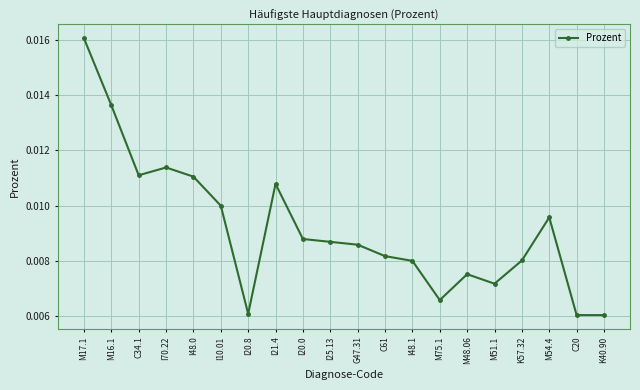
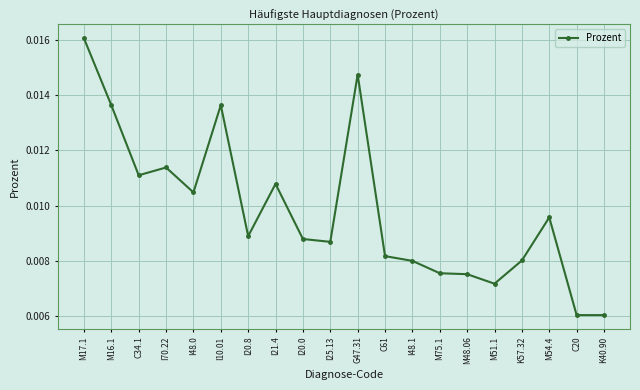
  {
    "M17.1": 0.0161,
    "M16.1": 0.0136,
    "C34.1": 0.0111,
    "I70.22": 0.0114,
-   "I48.0": 0.0110,
-   "I10.01": 0.0100,
-   "I20.8": 0.0061,
+   "I48.0": 0.0105,
+   "I10.01": 0.0136,
+   "I20.8": 0.0089,
    "I21.4": 0.0108,
    "I20.0": 0.0088,
    "I25.13": 0.0087,
-   "G47.31": 0.0086,
+   "G47.31": 0.0148,
    "C61": 0.0082,
    "I48.1": 0.0080,
-   "M75.1": 0.0066,
+   "M75.1": 0.0075,
    "M48.06": 0.0075,
    "M51.1": 0.0072,
    "K57.32": 0.0080,
    "M54.4": 0.0096,
    "C20": 0.0060,
    "K40.90": 0.0060
  }
